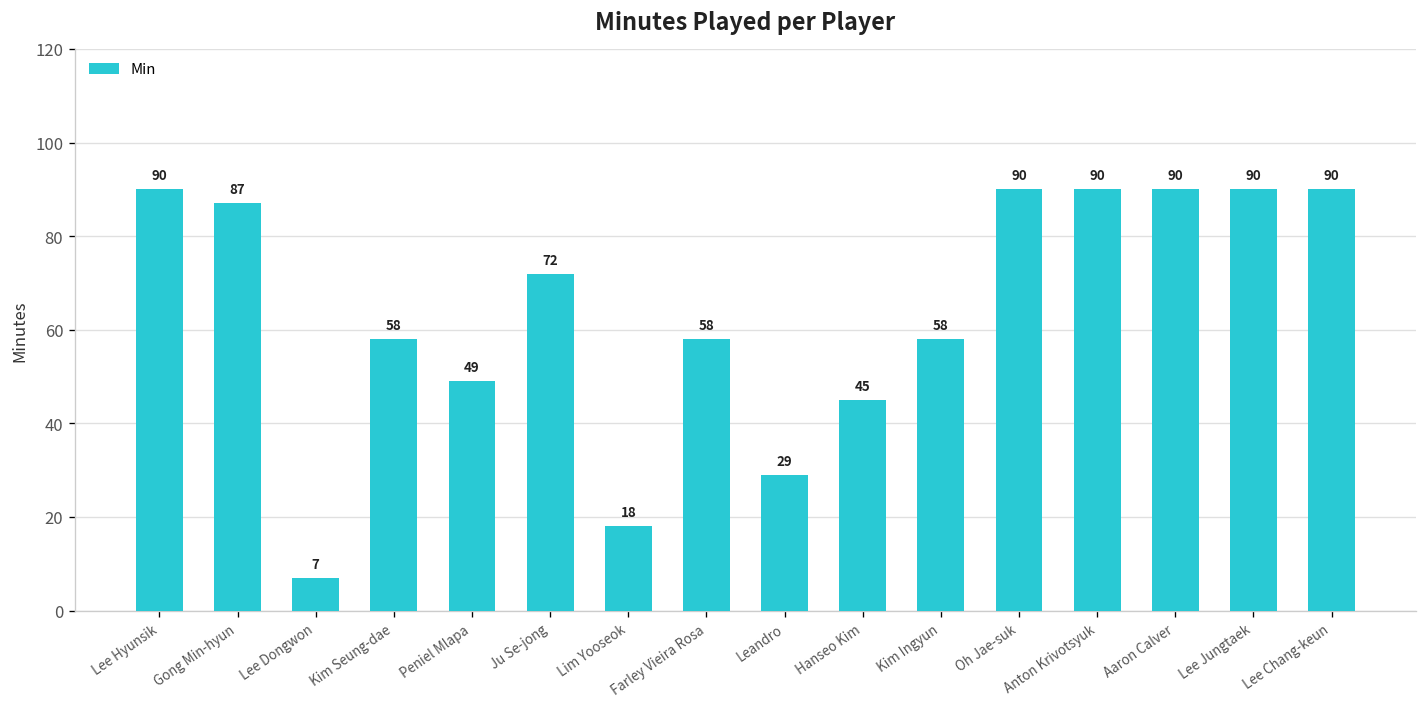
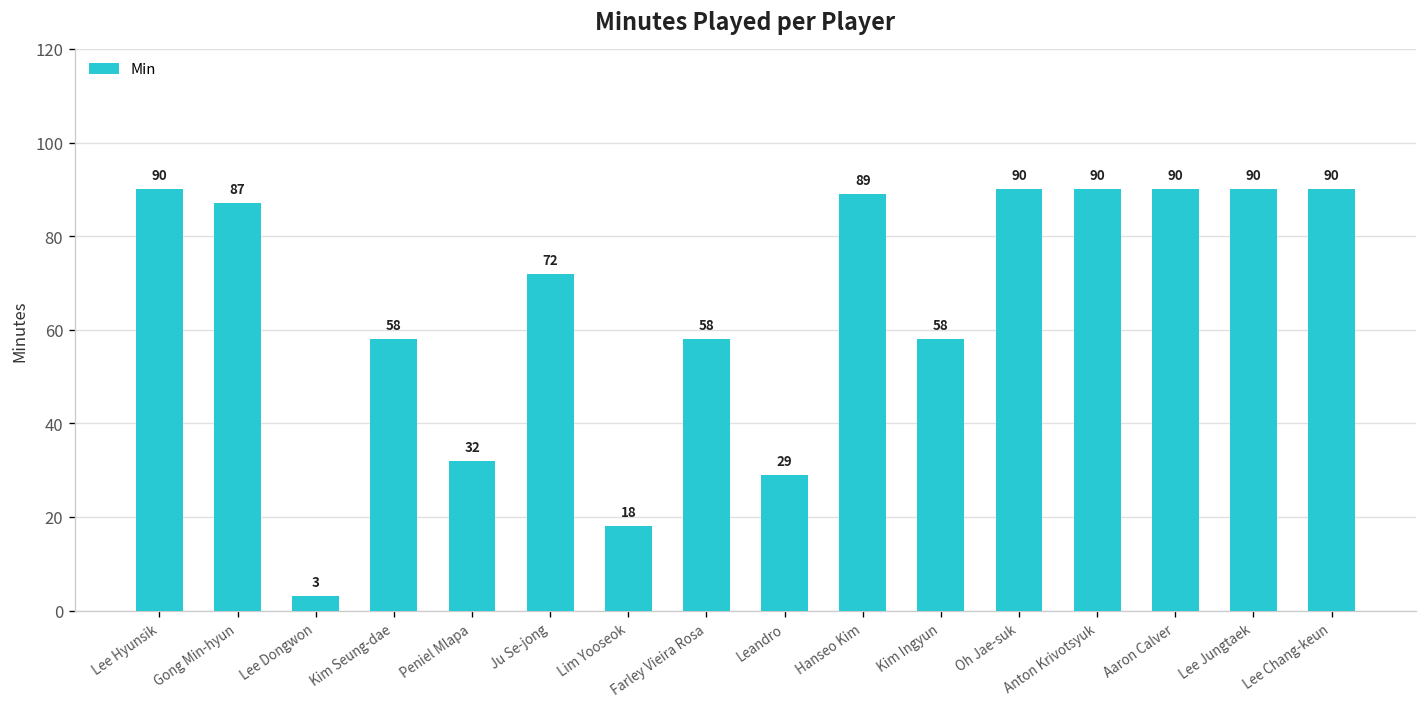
  {
    "Lee Hyunsik": 90,
    "Gong Min-hyun": 87,
-   "Lee Dongwon": 7,
+   "Lee Dongwon": 3,
    "Kim Seung-dae": 58,
-   "Peniel Mlapa": 49,
+   "Peniel Mlapa": 32,
    "Ju Se-jong": 72,
    "Lim Yooseok": 18,
    "Farley Vieira Rosa": 58,
    "Leandro": 29,
-   "Hanseo Kim": 45,
+   "Hanseo Kim": 89,
    "Kim Ingyun": 58,
    "Oh Jae-suk": 90,
    "Anton Krivotsyuk": 90,
    "Aaron Calver": 90,
    "Lee Jungtaek": 90,
    "Lee Chang-keun": 90
  }
